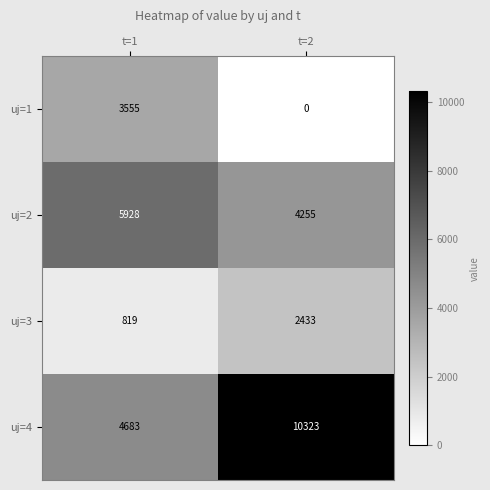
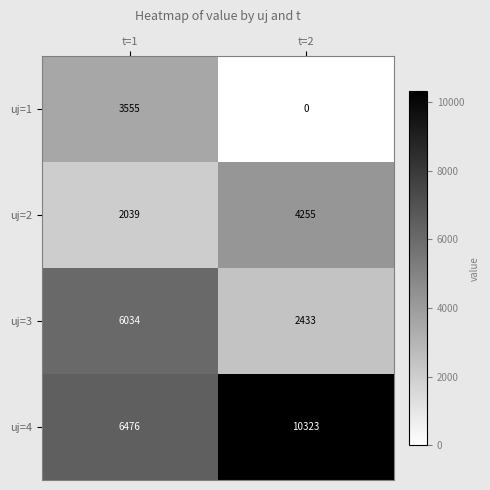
  {
    "uj=1": {
      "t=1": 3555,
      "t=2": 0
    },
    "uj=2": {
-     "t=1": 5928,
+     "t=1": 2039,
      "t=2": 4255
    },
    "uj=3": {
-     "t=1": 819,
+     "t=1": 6034,
      "t=2": 2433
    },
    "uj=4": {
-     "t=1": 4683,
+     "t=1": 6476,
      "t=2": 10323
    }
  }
